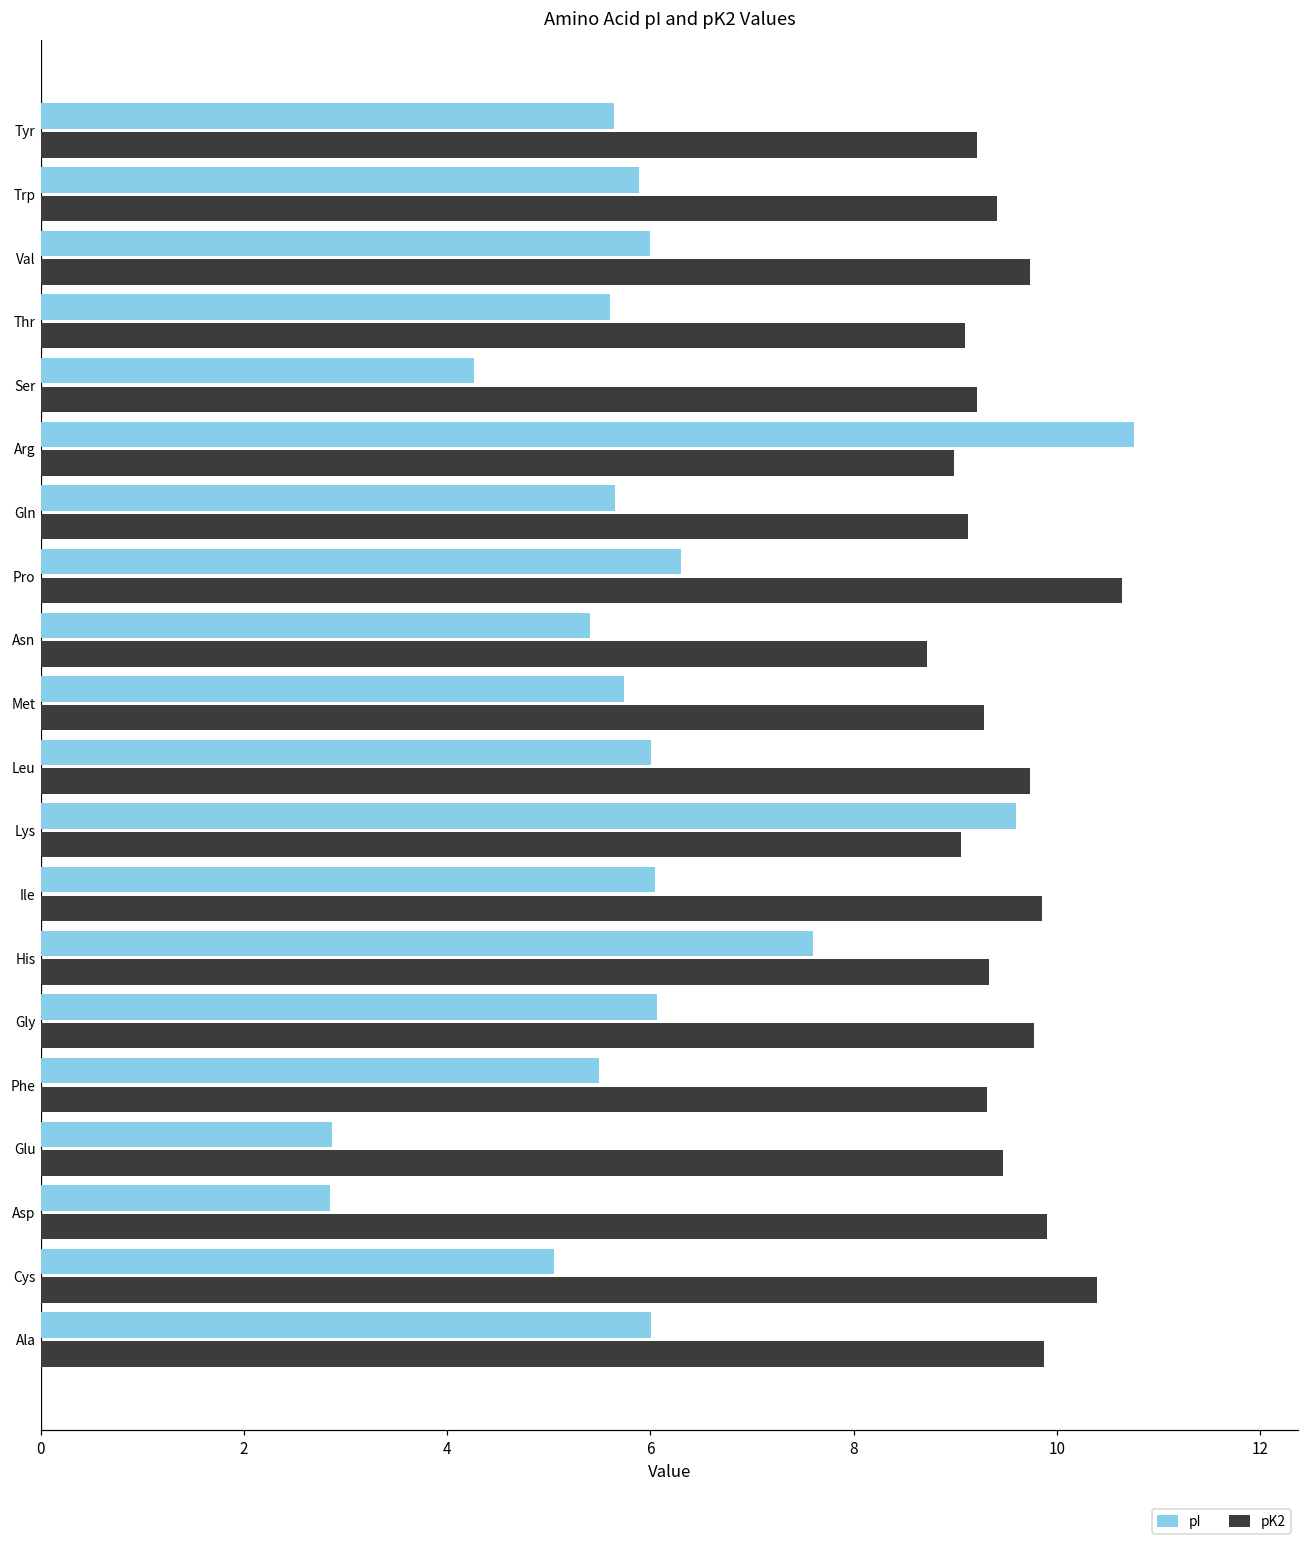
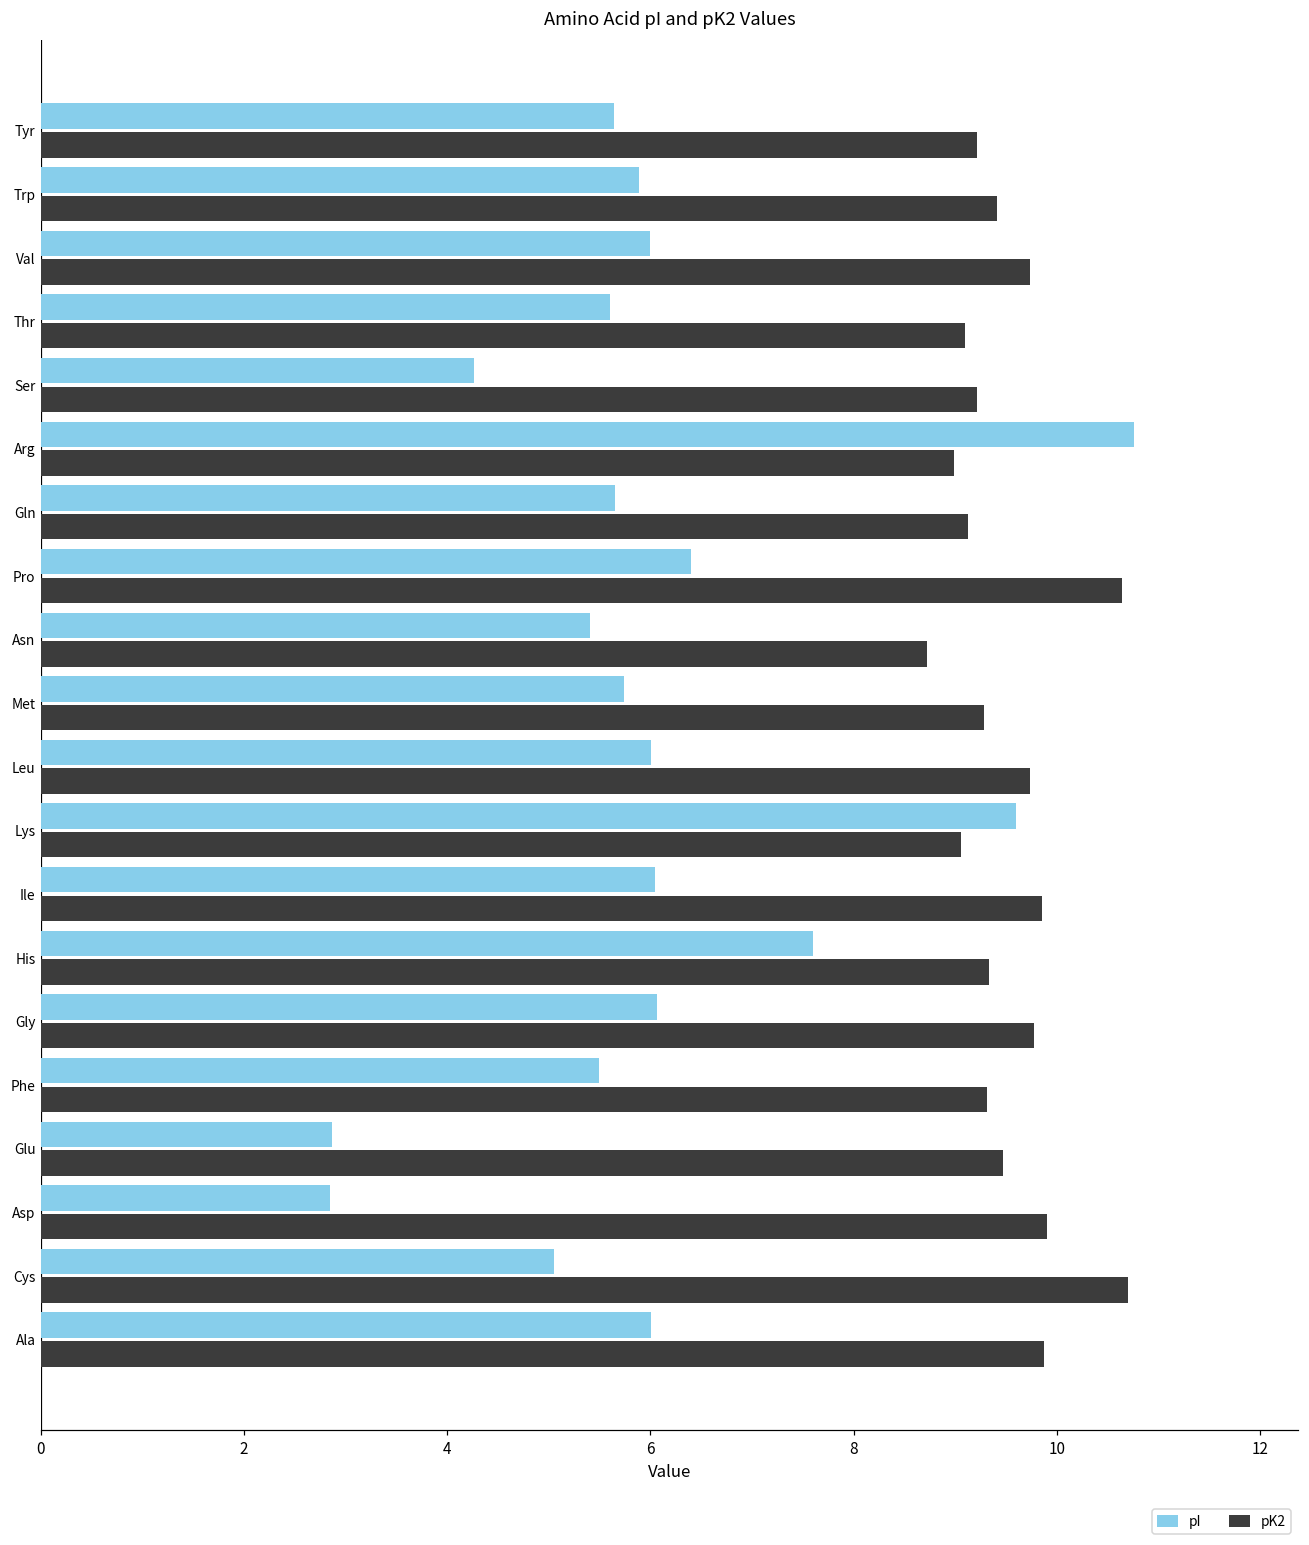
  {
    "pI": {
      "Tyr": 5.6,
      "Trp": 5.9,
      "Val": 6.0,
      "Thr": 5.6,
      "Ser": 4.3,
      "Arg": 10.8,
      "Gln": 5.7,
-     "Pro": 6.3,
+     "Pro": 6.4,
      "Asn": 5.4,
      "Met": 5.7,
      "Leu": 6.0,
      "Lys": 9.6,
      "Ile": 6.1,
      "His": 7.6,
      "Gly": 6.1,
      "Phe": 5.5,
      "Glu": 2.9,
      "Asp": 2.9,
      "Cys": 5.1,
      "Ala": 6.0
    },
    "pK2": {
      "Tyr": 9.2,
      "Trp": 9.4,
      "Val": 9.7,
      "Thr": 9.1,
      "Ser": 9.2,
      "Arg": 9.0,
      "Gln": 9.1,
      "Pro": 10.6,
      "Asn": 8.7,
      "Met": 9.3,
      "Leu": 9.7,
      "Lys": 9.1,
      "Ile": 9.9,
      "His": 9.3,
      "Gly": 9.8,
      "Phe": 9.3,
      "Glu": 9.5,
      "Asp": 9.9,
-     "Cys": 10.4,
+     "Cys": 10.7,
      "Ala": 9.9
    }
  }
